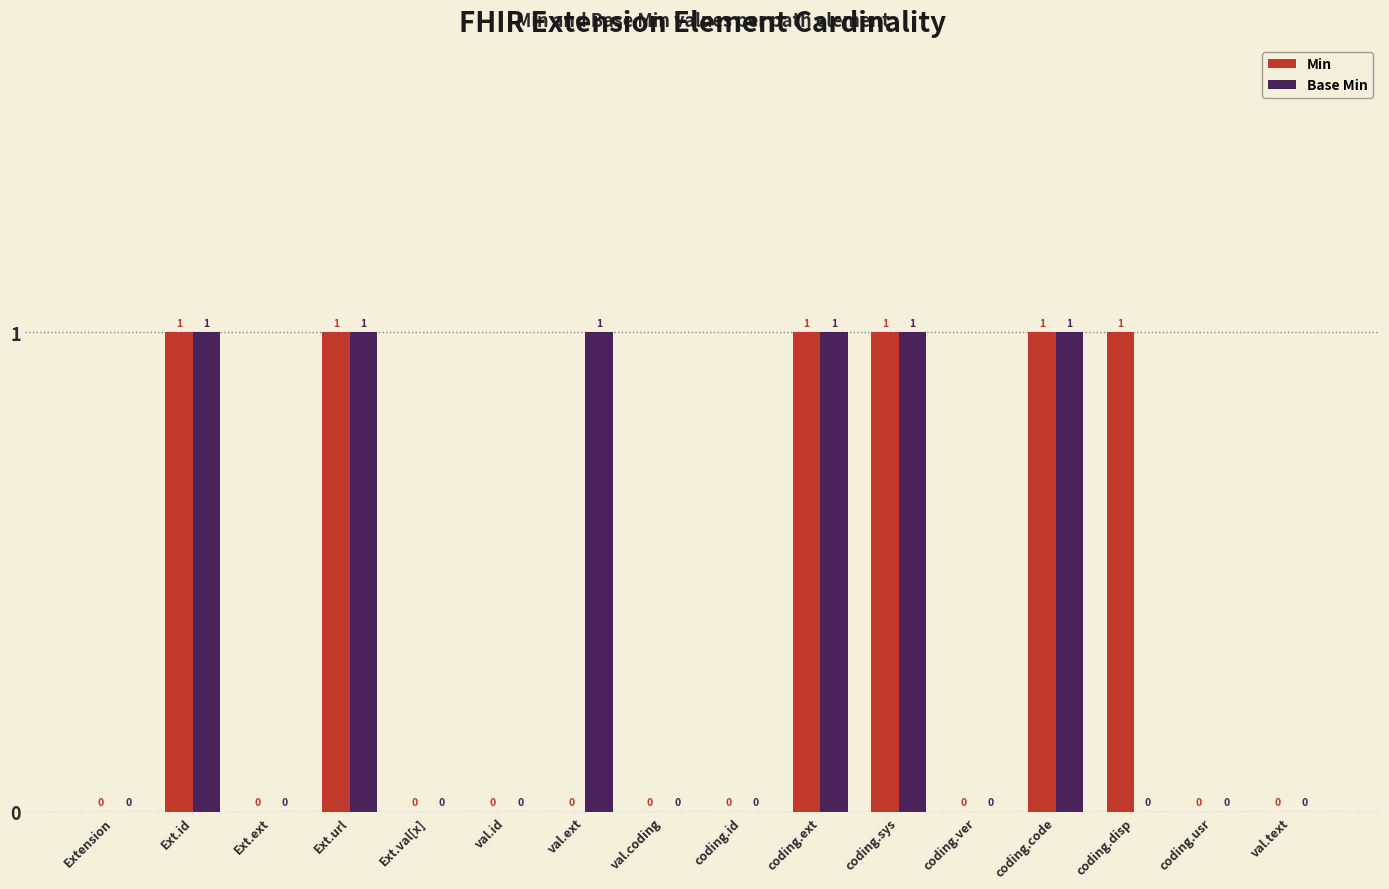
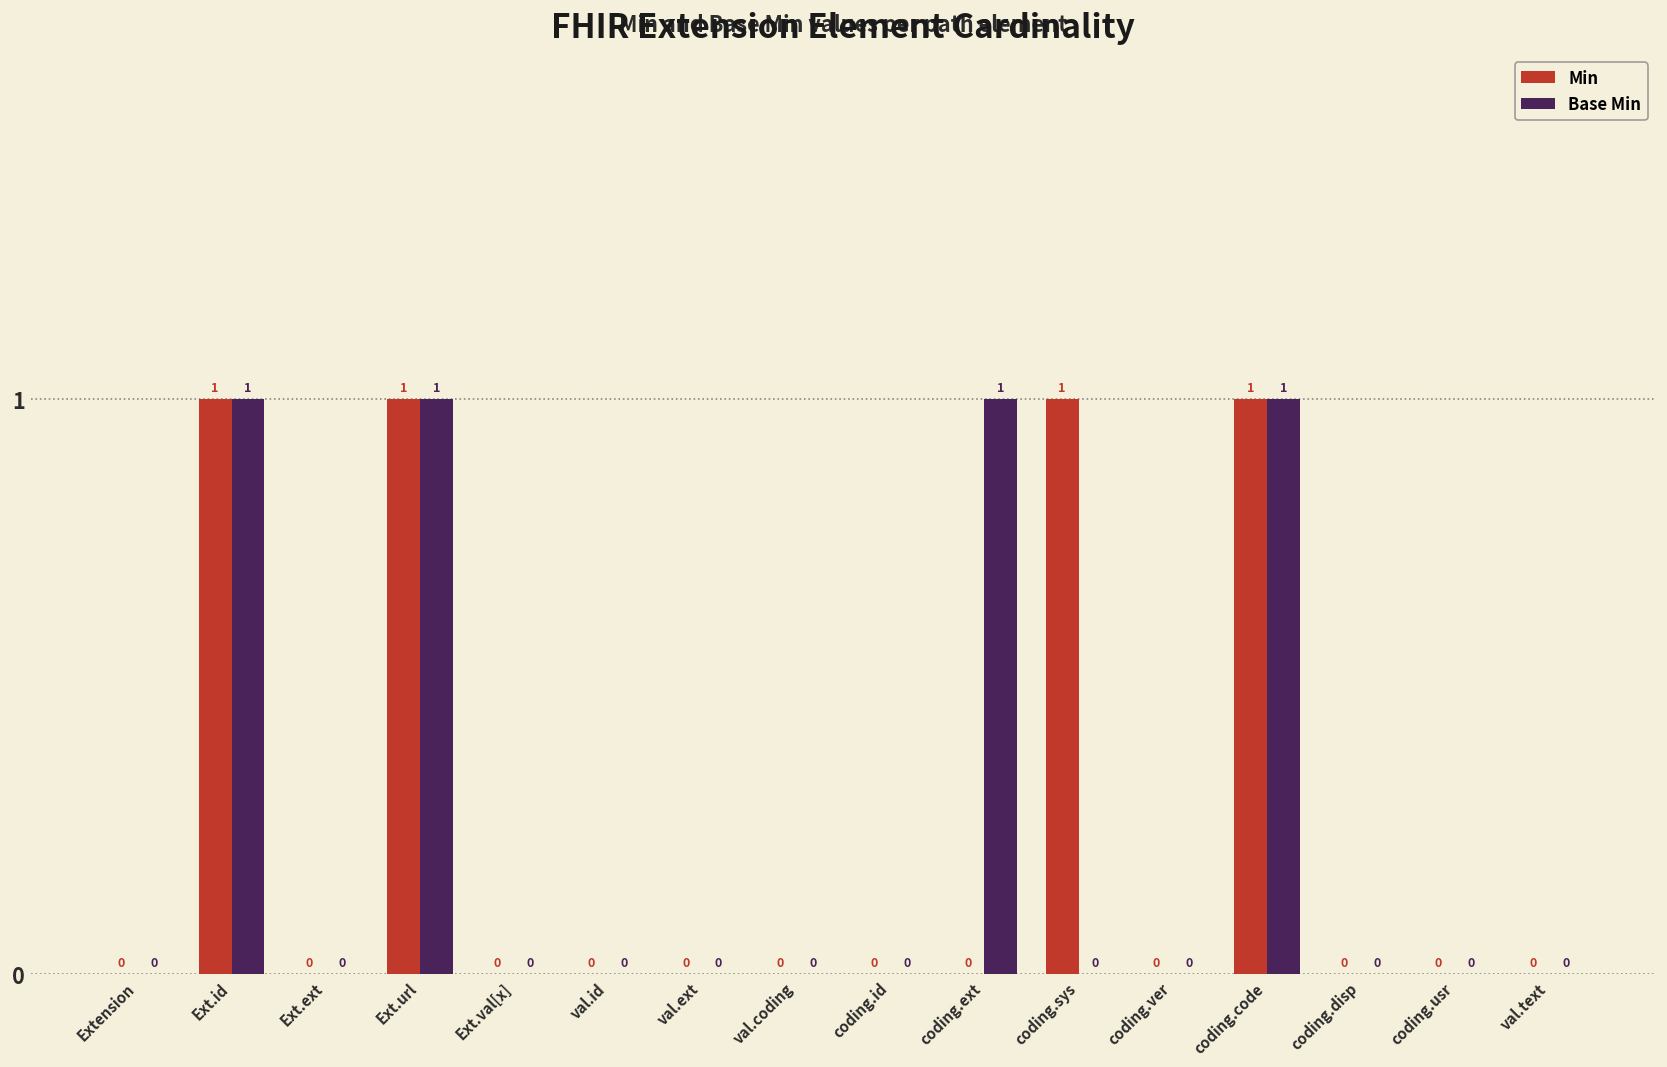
  {
    "Min": {
      "Extension": 0,
      "Ext.id": 1,
      "Ext.ext": 0,
      "Ext.url": 1,
      "Ext.val[x]": 0,
      "val.id": 0,
      "val.ext": 0,
      "val.coding": 0,
      "coding.id": 0,
-     "coding.ext": 1,
+     "coding.ext": 0,
      "coding.sys": 1,
      "coding.ver": 0,
      "coding.code": 1,
-     "coding.disp": 1,
+     "coding.disp": 0,
      "coding.usr": 0,
      "val.text": 0
    },
    "Base Min": {
      "Extension": 0,
      "Ext.id": 1,
      "Ext.ext": 0,
      "Ext.url": 1,
      "Ext.val[x]": 0,
      "val.id": 0,
-     "val.ext": 1,
+     "val.ext": 0,
      "val.coding": 0,
      "coding.id": 0,
      "coding.ext": 1,
-     "coding.sys": 1,
+     "coding.sys": 0,
      "coding.ver": 0,
      "coding.code": 1,
      "coding.disp": 0,
      "coding.usr": 0,
      "val.text": 0
    }
  }
